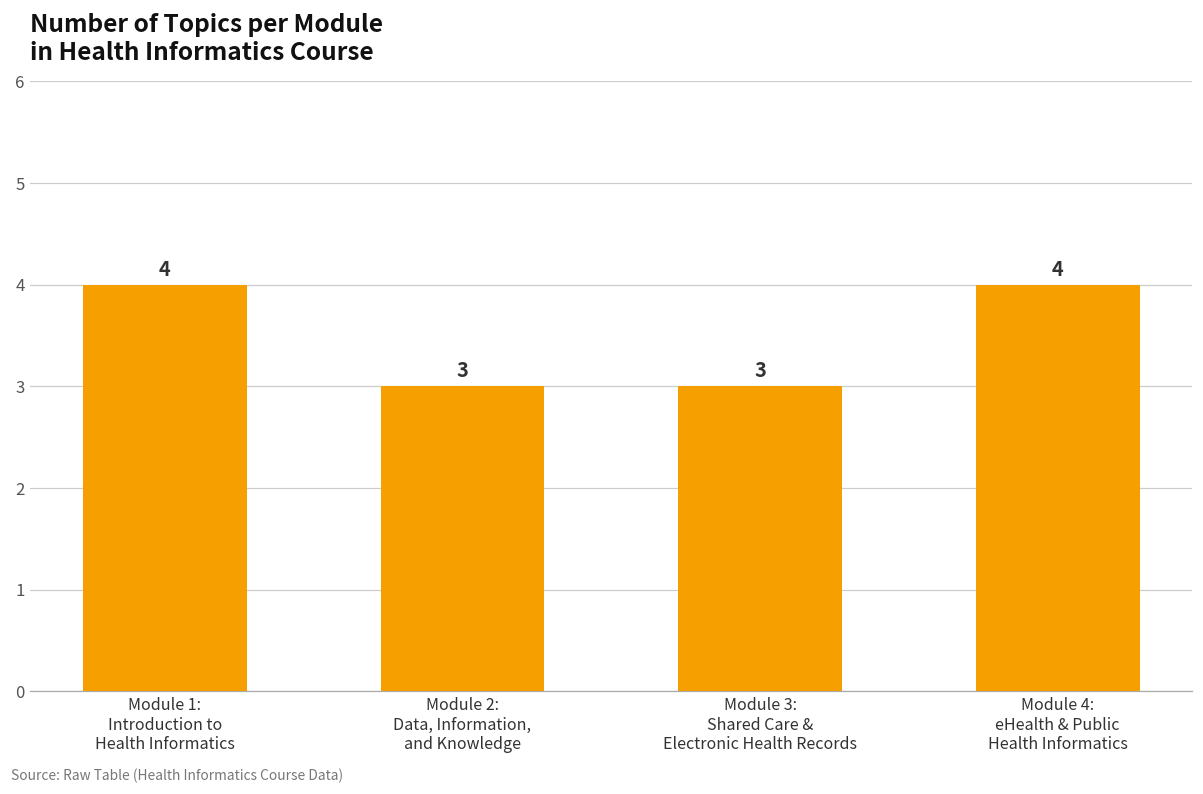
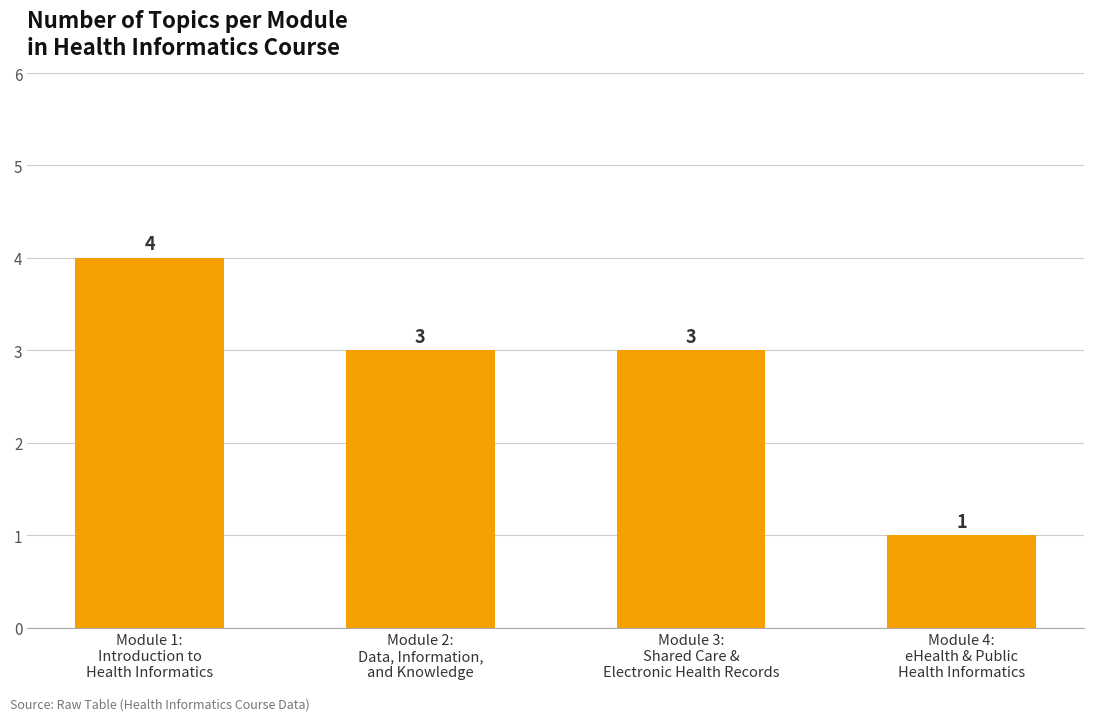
  {
    "Module 1: Introduction to Health Informatics": 4,
    "Module 2: Data, Information, and Knowledge": 3,
    "Module 3: Shared Care & Electronic Health Records": 3,
-   "Module 4: eHealth & Public Health Informatics": 4
+   "Module 4: eHealth & Public Health Informatics": 1
  }
